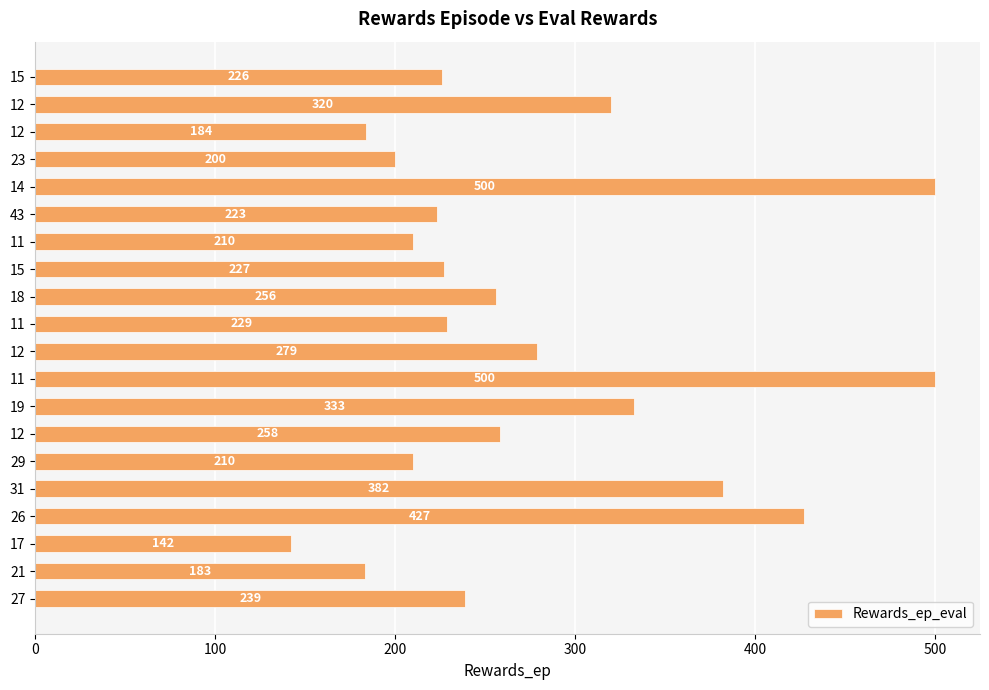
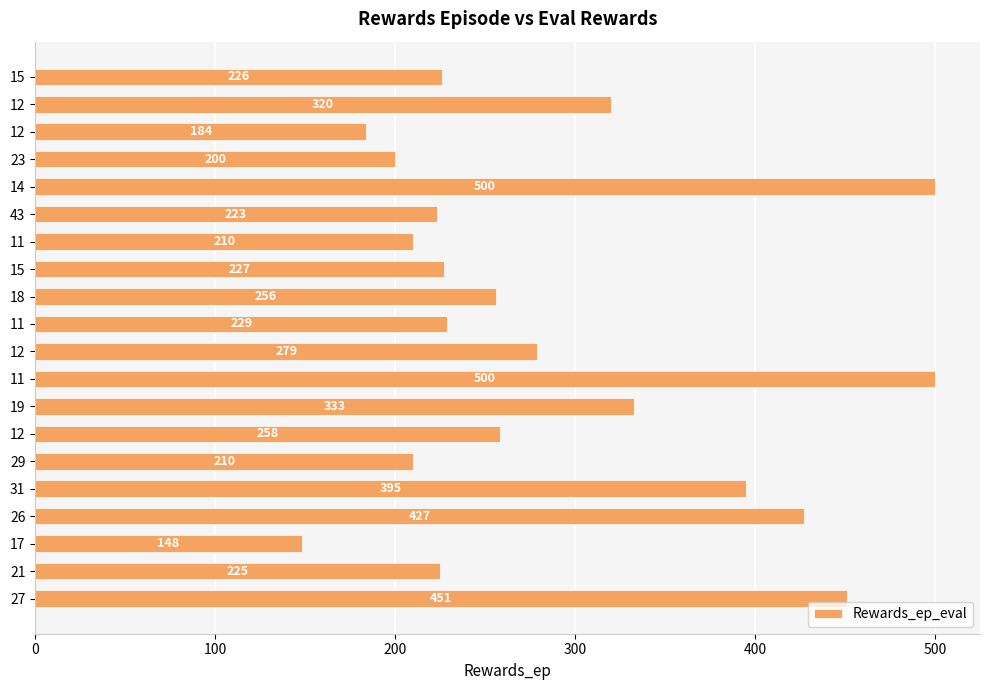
  {
    "23": 200,
    "14": 500,
    "43": 223,
    "18": 256,
    "19": 333,
    "29": 210,
-   "31": 382,
+   "31": 395,
    "26": 427,
-   "17": 142,
-   "21": 183,
-   "27": 239
+   "17": 148,
+   "21": 225,
+   "27": 451
  }
